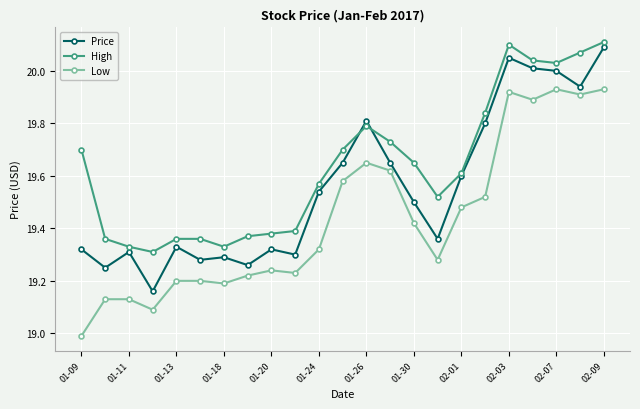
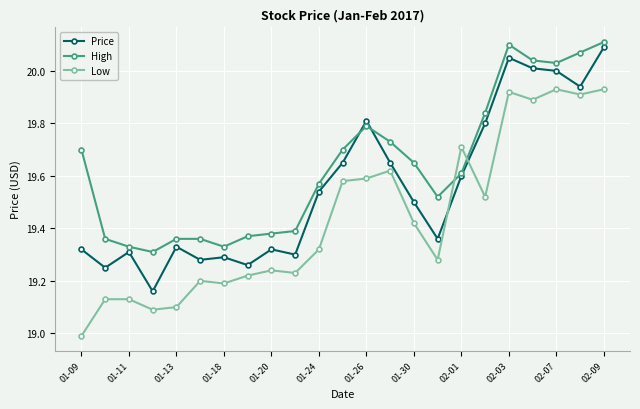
  {
    "Price": {
      "01-09": 19.32,
      "01-11": 19.31,
      "01-13": 19.33,
      "01-18": 19.29,
      "01-20": 19.32,
      "01-24": 19.54,
      "01-26": 19.81,
      "01-30": 19.50,
      "02-01": 19.60,
      "02-03": 20.05,
      "02-07": 20.00,
      "02-09": 20.09
    },
    "High": {
      "01-09": 19.70,
      "01-11": 19.33,
      "01-13": 19.36,
      "01-18": 19.33,
      "01-20": 19.38,
      "01-24": 19.57,
      "01-26": 19.79,
      "01-30": 19.65,
      "02-01": 19.61,
      "02-03": 20.10,
      "02-07": 20.03,
      "02-09": 20.11
    },
    "Low": {
      "01-09": 18.99,
      "01-11": 19.13,
-     "01-13": 19.2,
+     "01-13": 19.1,
      "01-18": 19.19,
      "01-20": 19.24,
      "01-24": 19.32,
-     "01-26": 19.65,
+     "01-26": 19.59,
      "01-30": 19.42,
-     "02-01": 19.48,
+     "02-01": 19.71,
      "02-03": 19.92,
      "02-07": 19.93,
      "02-09": 19.93
    }
  }
